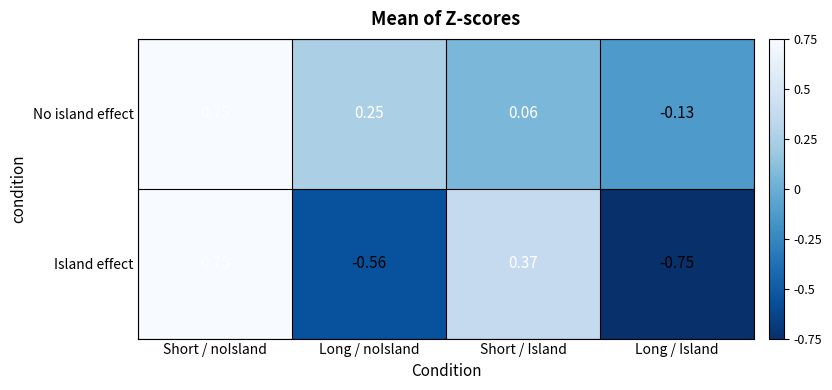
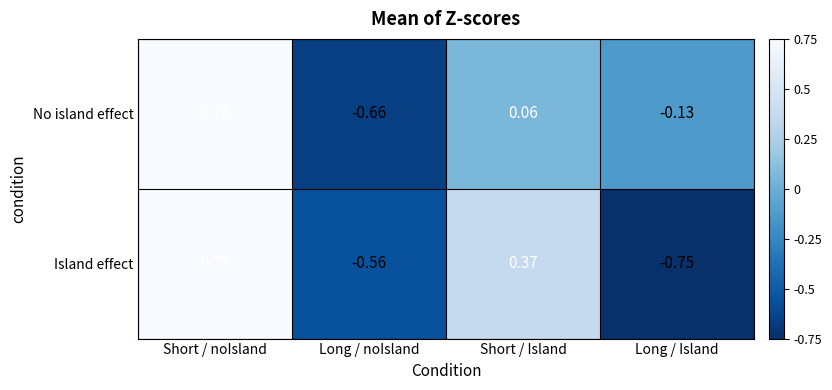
  {
    "No island effect": {
-     "Long / noIsland": 0.25,
+     "Long / noIsland": -0.66,
      "Short / Island": 0.06,
      "Long / Island": -0.13
    },
    "Island effect": {
      "Long / noIsland": -0.56,
      "Short / Island": 0.37,
      "Long / Island": -0.75
    }
  }
